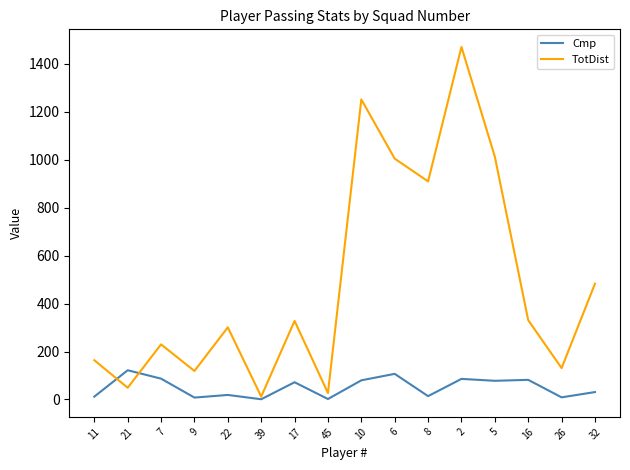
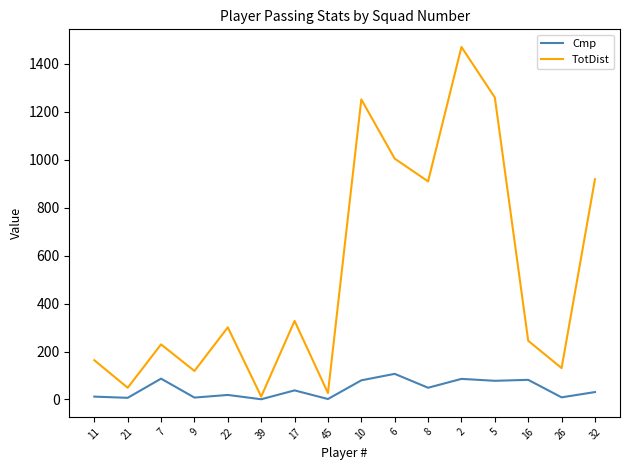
  {
    "Cmp": {
      "11": 10,
-     "21": 120,
+     "21": 10,
      "7": 90,
      "9": 10,
      "22": 20,
      "39": 0,
-     "17": 70,
+     "17": 40,
      "45": 0,
      "10": 80,
      "6": 110,
-     "8": 10,
+     "8": 50,
      "2": 90,
      "5": 80,
      "16": 80,
      "26": 10,
      "32": 30
    },
    "TotDist": {
      "11": 160,
      "21": 50,
      "7": 230,
      "9": 120,
      "22": 300,
      "39": 10,
      "17": 330,
      "45": 30,
      "10": 1250,
      "6": 1010,
      "8": 910,
      "2": 1470,
-     "5": 1010,
-     "16": 330,
+     "5": 1260,
+     "16": 250,
      "26": 130,
-     "32": 480
+     "32": 920
    }
  }
